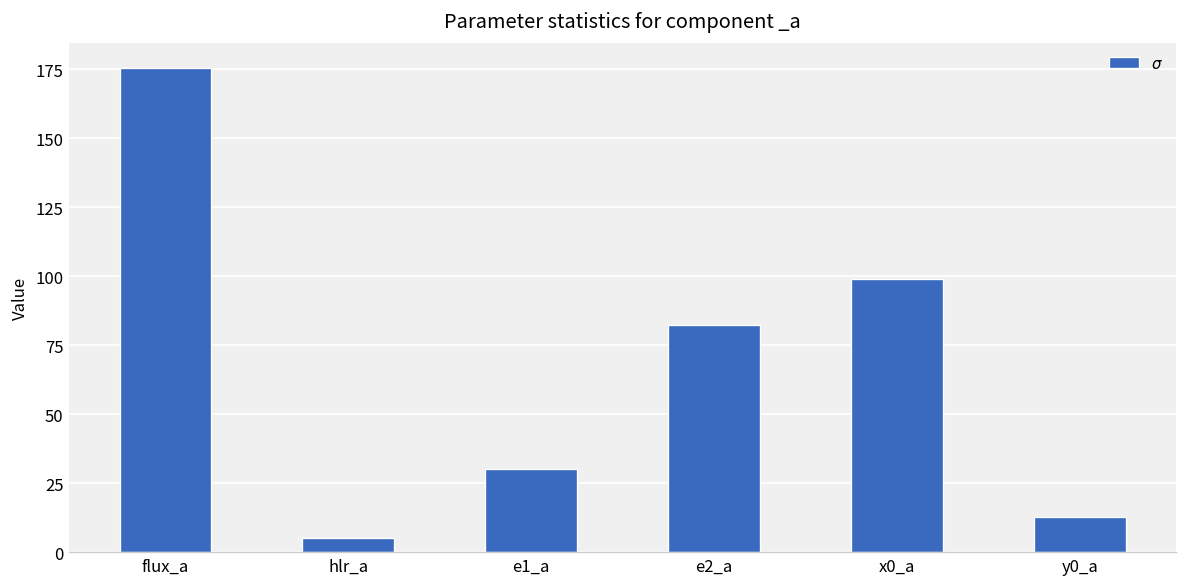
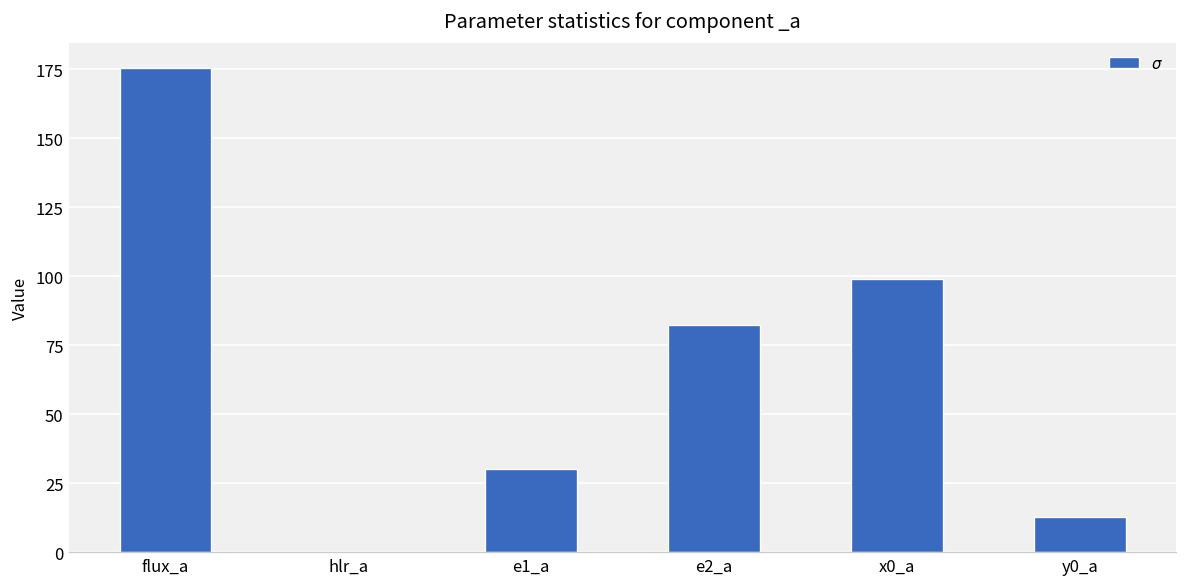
  {
    "flux_a": 176,
-   "hlr_a": 5,
+   "hlr_a": 0,
    "e1_a": 30,
    "e2_a": 82,
    "x0_a": 99,
    "y0_a": 13
  }
